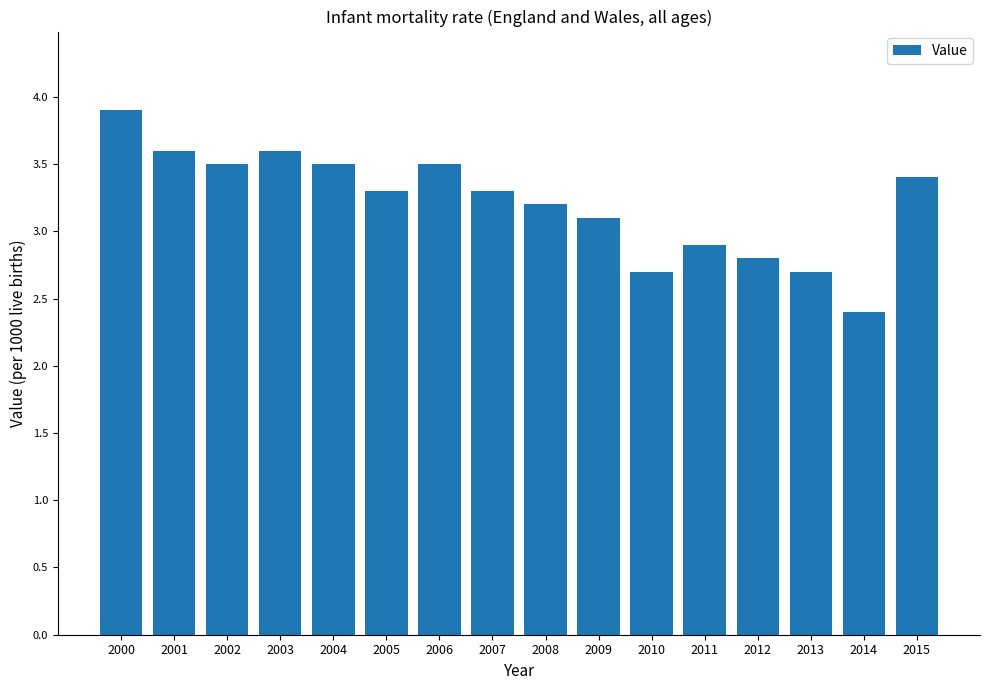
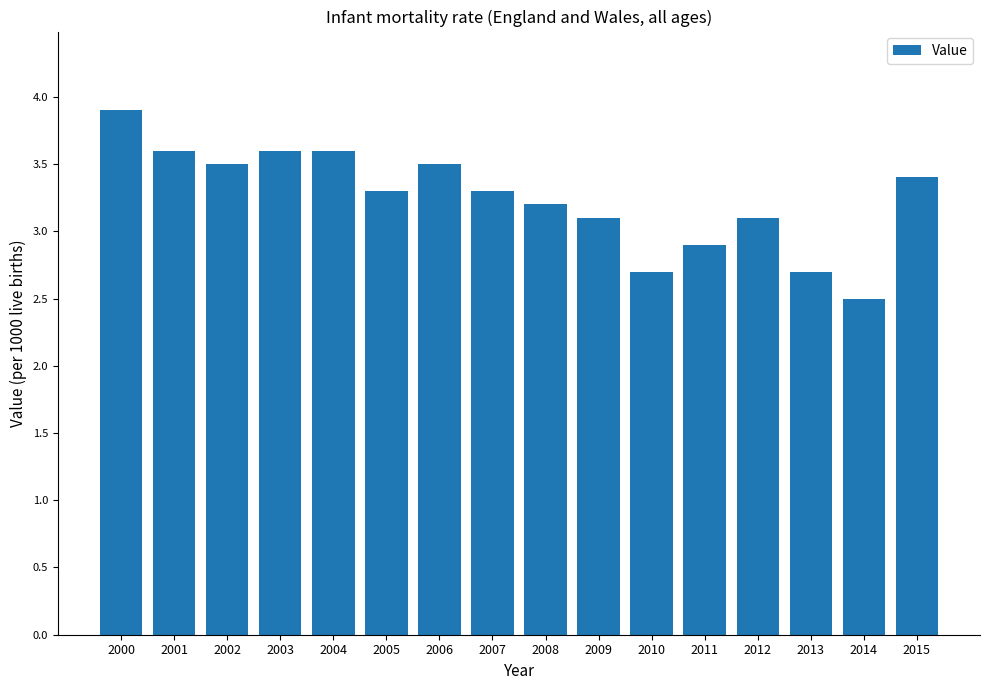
  {
    "2000": 3.9,
    "2001": 3.6,
    "2002": 3.5,
    "2003": 3.6,
-   "2004": 3.5,
+   "2004": 3.6,
    "2005": 3.3,
    "2006": 3.5,
    "2007": 3.3,
    "2008": 3.2,
    "2009": 3.1,
    "2010": 2.7,
    "2011": 2.9,
-   "2012": 2.8,
+   "2012": 3.1,
    "2013": 2.7,
-   "2014": 2.4,
+   "2014": 2.5,
    "2015": 3.4
  }
